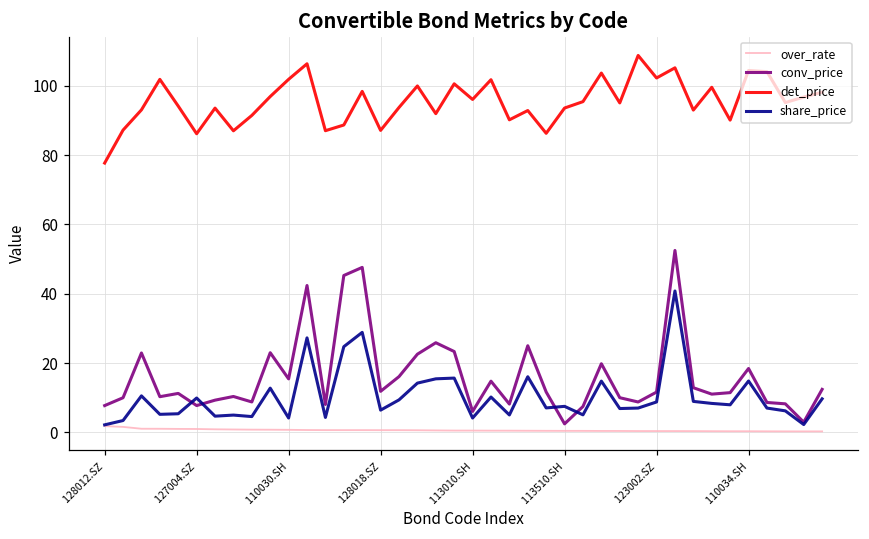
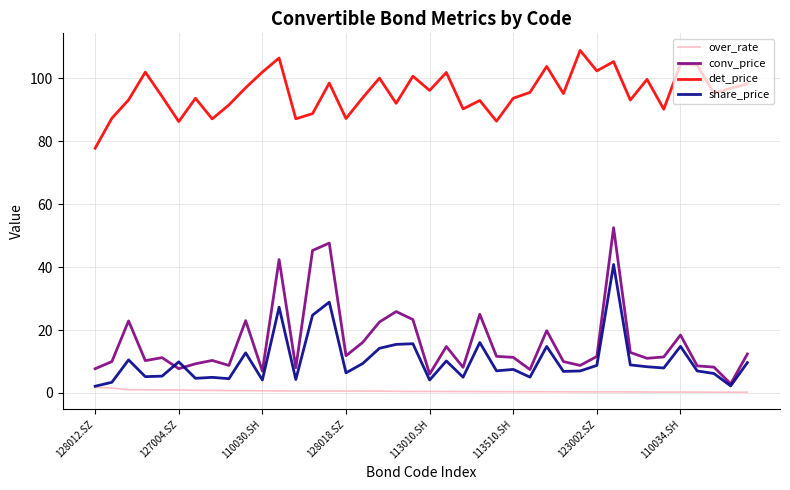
  {
    "over_rate": {
      "127004.SZ": 1,
      "110030.SH": 1,
      "128018.SZ": 1,
      "113010.SH": 0,
      "113510.SH": 0,
      "123002.SZ": 0,
      "110034.SH": 0
    },
    "conv_price": {
      "128012.SZ": 8,
      "127004.SZ": 8,
-     "110030.SH": 15,
+     "110030.SH": 7,
      "128018.SZ": 12,
      "113010.SH": 6,
-     "113510.SH": 2,
+     "113510.SH": 11,
      "123002.SZ": 12,
      "110034.SH": 18
    },
    "det_price": {
      "128012.SZ": 78,
      "127004.SZ": 86,
      "110030.SH": 102,
      "128018.SZ": 87,
      "113010.SH": 96,
      "113510.SH": 94,
      "123002.SZ": 102
    },
    "share_price": {
      "127004.SZ": 10,
      "110030.SH": 4,
      "128018.SZ": 6,
      "113010.SH": 4,
      "113510.SH": 7,
      "123002.SZ": 9,
      "110034.SH": 15
    }
  }
